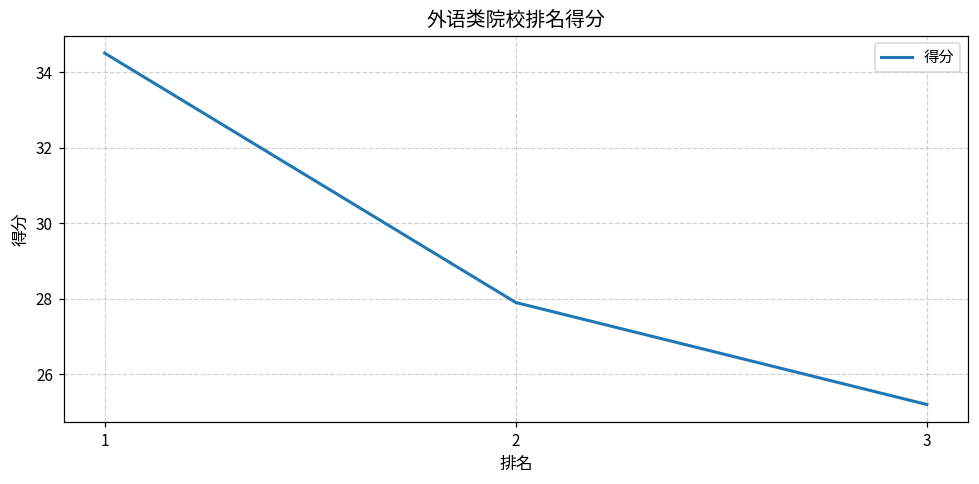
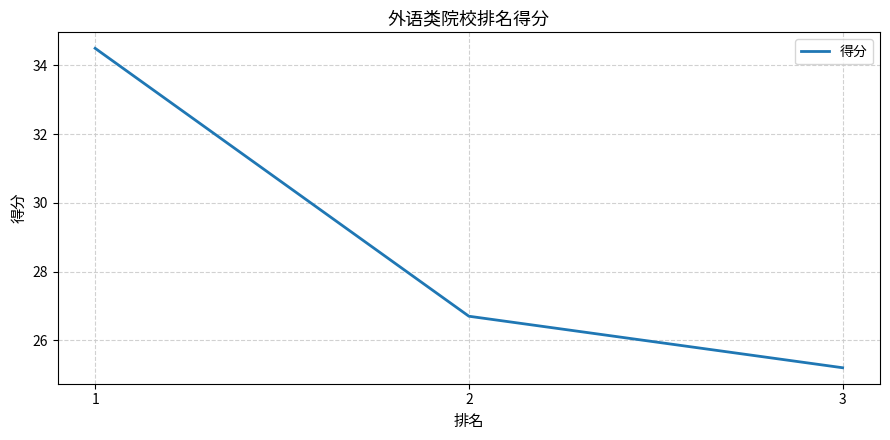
  {
    "1": 34.5,
-   "2": 27.9,
+   "2": 26.7,
    "3": 25.2
  }
